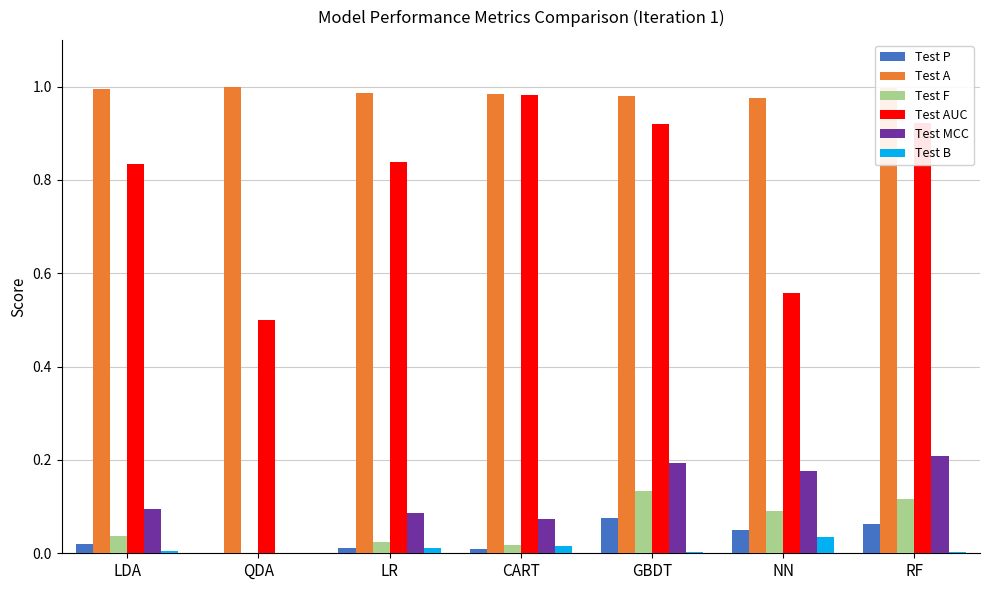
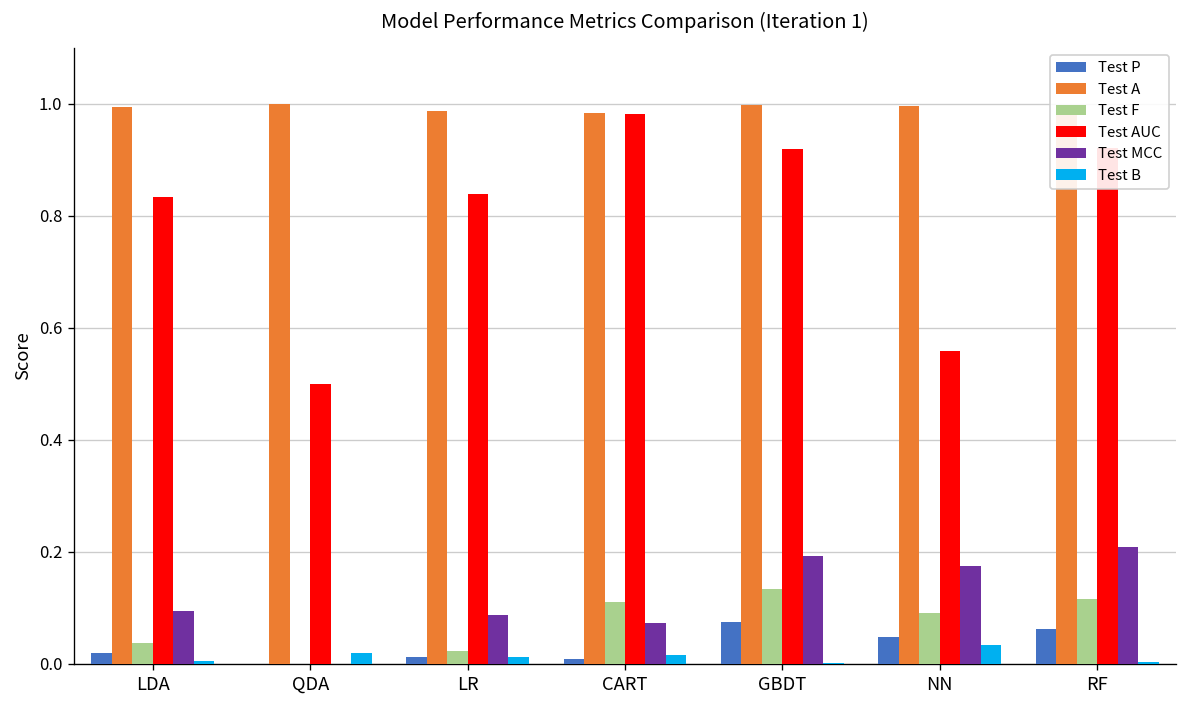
  {
    "Test P": {
      "LDA": 0.02,
      "QDA": 0.00,
      "LR": 0.01,
      "CART": 0.01,
      "GBDT": 0.07,
      "NN": 0.05,
      "RF": 0.06
    },
    "Test A": {
      "LDA": 0.99,
      "QDA": 1.00,
      "LR": 0.99,
      "CART": 0.98,
-     "GBDT": 0.98,
-     "NN": 0.97
+     "GBDT": 1.00,
+     "NN": 1.00
    },
    "Test F": {
      "LDA": 0.04,
      "QDA": 0.00,
      "LR": 0.02,
-     "CART": 0.02,
+     "CART": 0.11,
      "GBDT": 0.13,
      "NN": 0.09,
      "RF": 0.12
    },
    "Test AUC": {
      "LDA": 0.83,
      "QDA": 0.50,
      "LR": 0.84,
      "CART": 0.98,
      "GBDT": 0.92,
      "NN": 0.56
    },
    "Test MCC": {
      "LDA": 0.10,
      "QDA": 0.00,
      "LR": 0.09,
      "CART": 0.07,
      "GBDT": 0.19,
      "NN": 0.18,
      "RF": 0.21
    },
    "Test B": {
      "LDA": 0.01,
-     "QDA": 0.00,
+     "QDA": 0.02,
      "LR": 0.01,
      "CART": 0.02,
      "NN": 0.03
    }
  }
